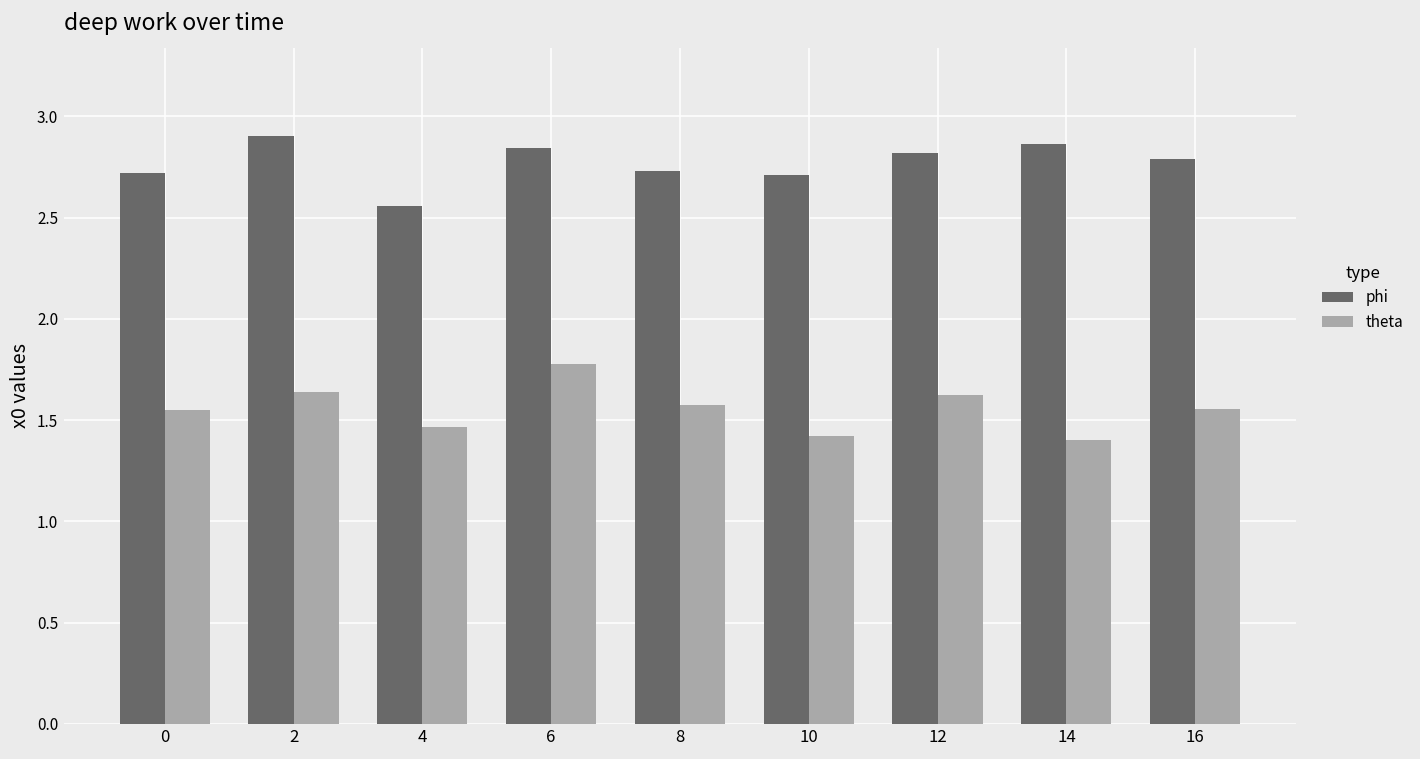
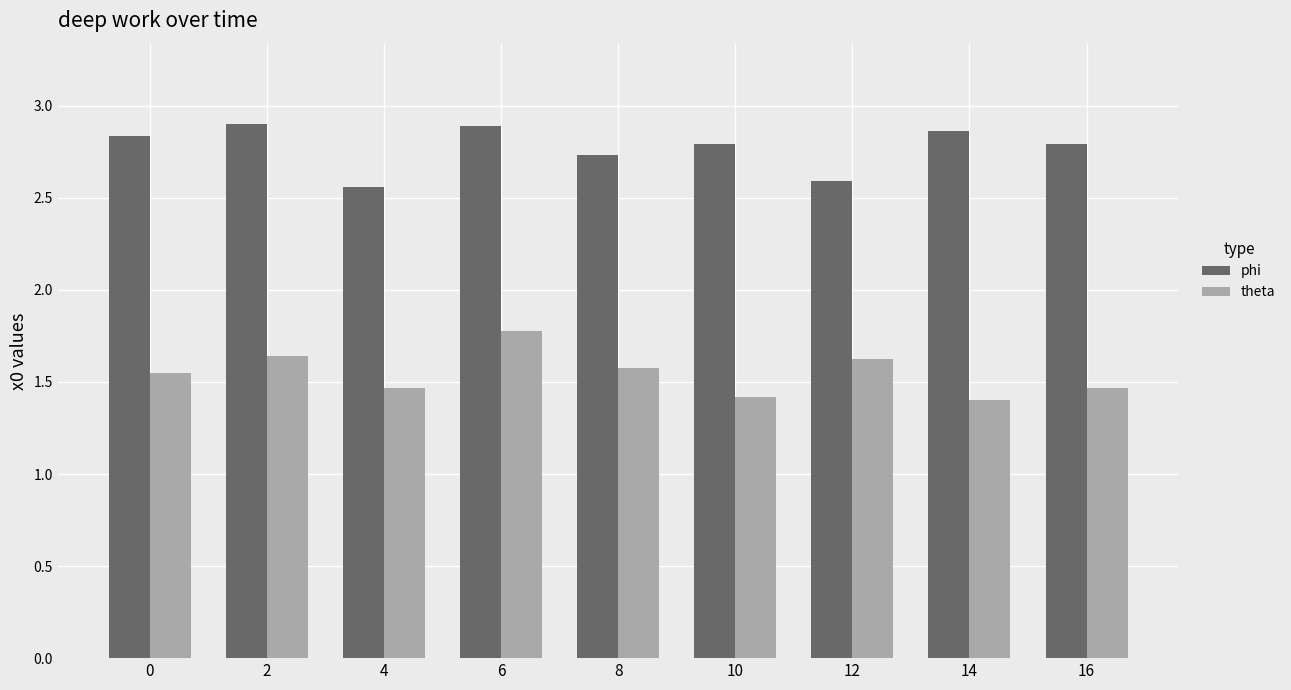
  {
    "phi": {
-     "0": 2.72,
+     "0": 2.83,
      "2": 2.90,
      "4": 2.56,
-     "6": 2.85,
+     "6": 2.89,
      "8": 2.73,
-     "10": 2.71,
-     "12": 2.82,
+     "10": 2.79,
+     "12": 2.59,
      "14": 2.87,
      "16": 2.79
    },
    "theta": {
      "0": 1.55,
      "2": 1.64,
      "4": 1.47,
      "6": 1.78,
      "8": 1.57,
      "10": 1.42,
      "12": 1.62,
      "14": 1.40,
-     "16": 1.56
+     "16": 1.47
    }
  }
